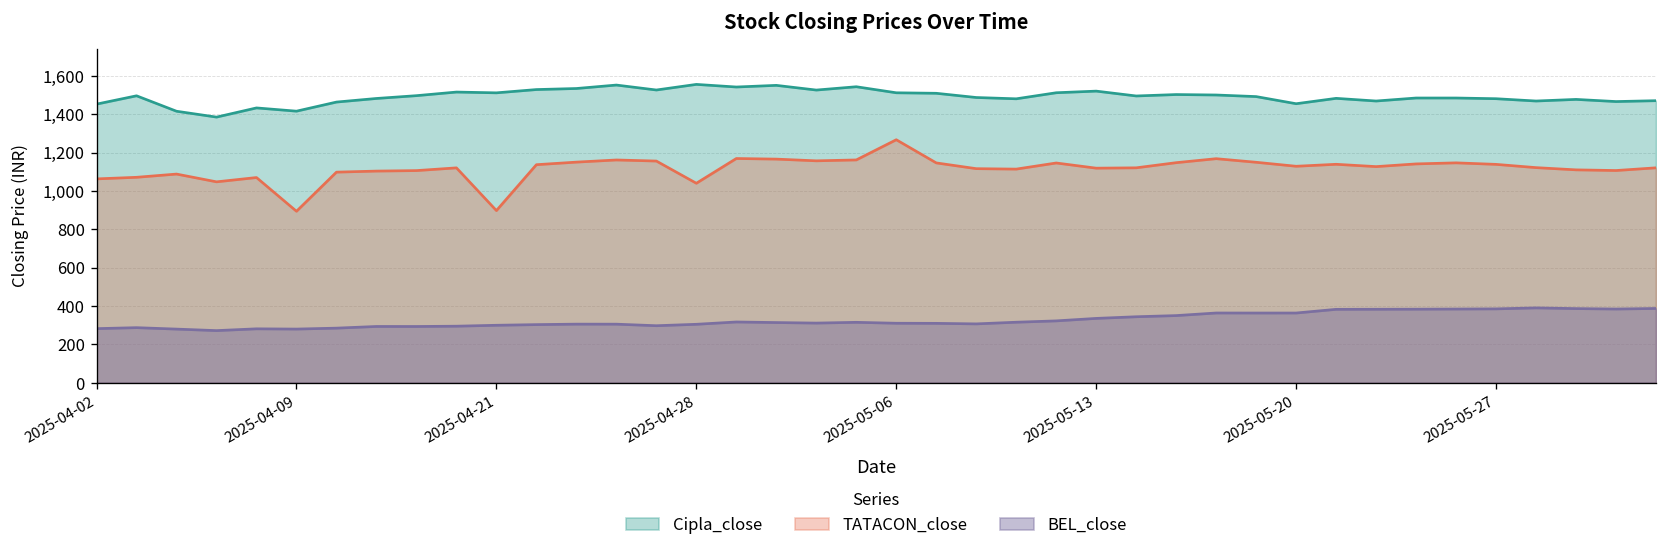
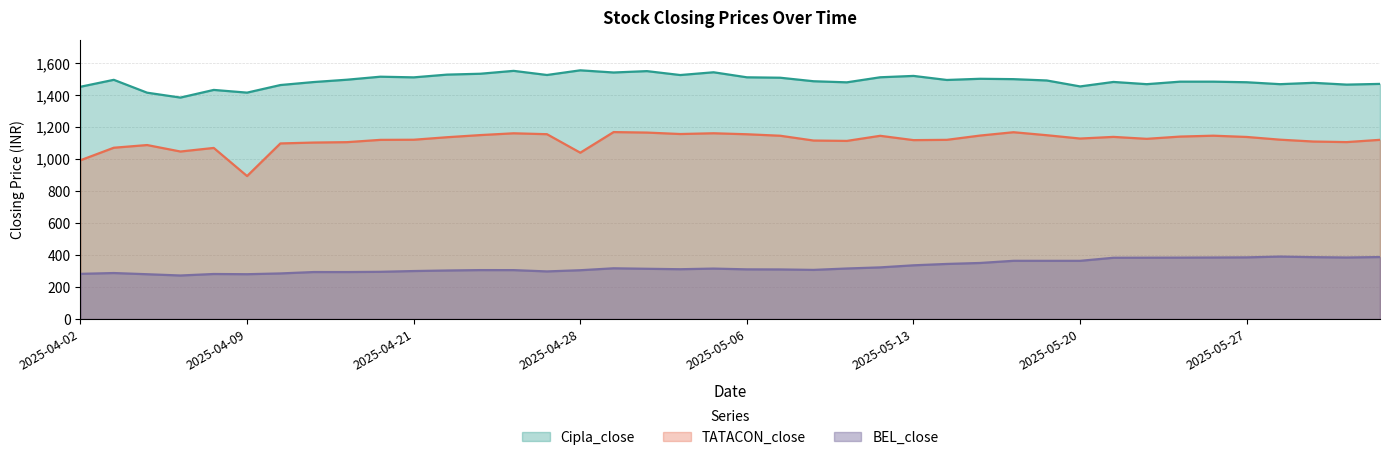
  {
    "TATACON_close": {
-     "2025-04-02": "1,060",
+     "2025-04-02": "990",
      "2025-04-09": "890",
-     "2025-04-21": "900",
+     "2025-04-21": "1,120",
      "2025-04-28": "1,040",
-     "2025-05-06": "1,270",
+     "2025-05-06": "1,160",
      "2025-05-13": "1,120",
      "2025-05-20": "1,130",
      "2025-05-27": "1,140"
    }
  }
